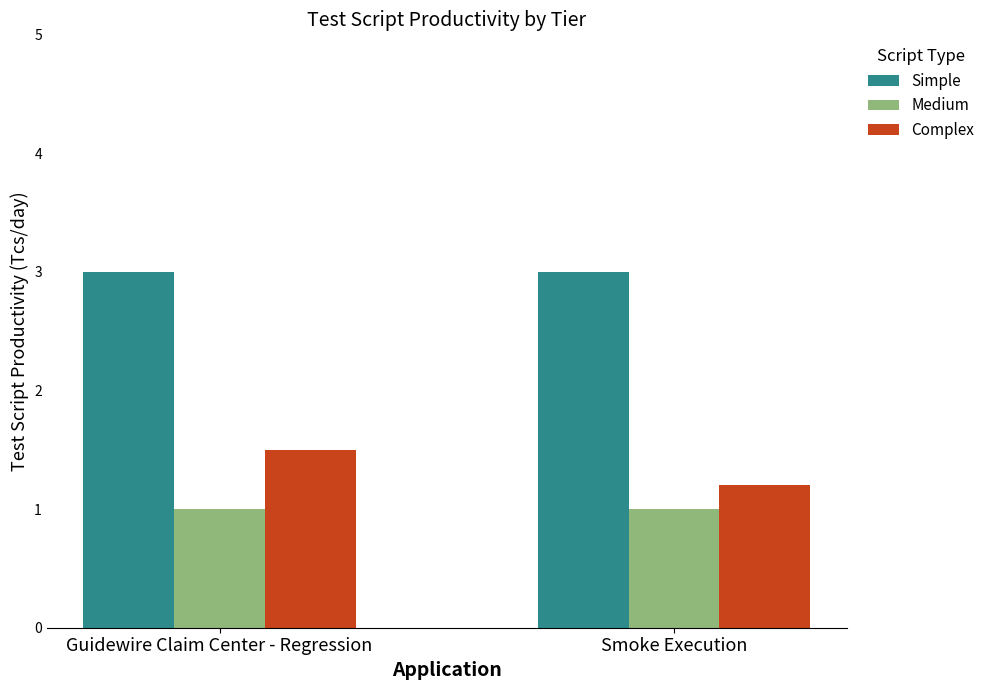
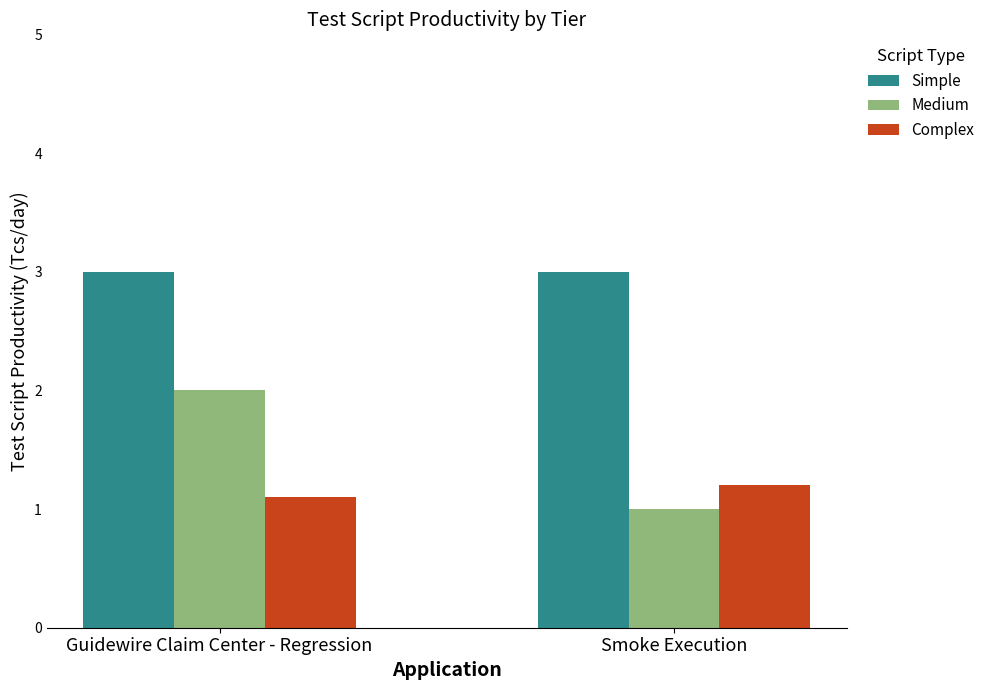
  {
    "Simple": {
      "Guidewire Claim Center - Regression": 3.0,
      "Smoke Execution": 3.0
    },
    "Medium": {
-     "Guidewire Claim Center - Regression": 1,
+     "Guidewire Claim Center - Regression": 2,
      "Smoke Execution": 1
    },
    "Complex": {
-     "Guidewire Claim Center - Regression": 1.5,
+     "Guidewire Claim Center - Regression": 1.1,
      "Smoke Execution": 1.2
    }
  }
